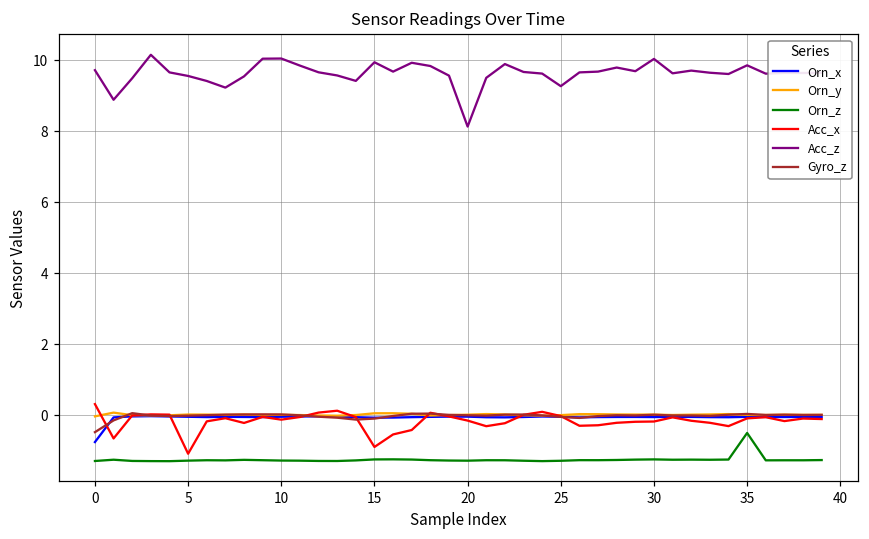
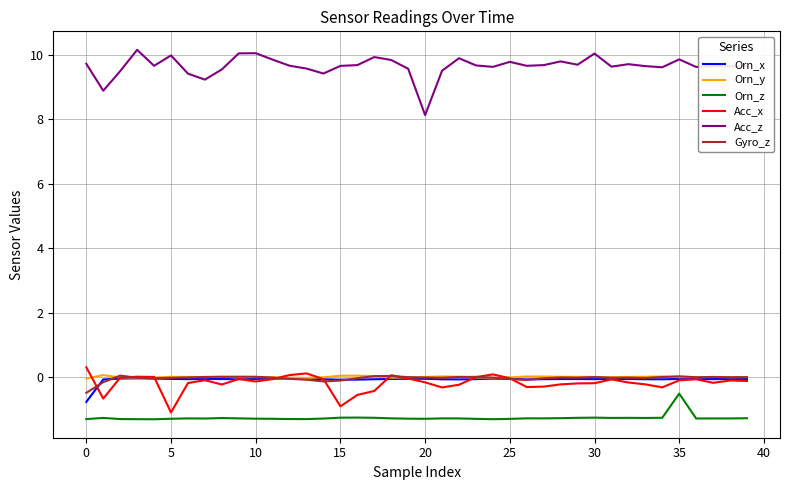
  {
    "Orn_x": {
      "0": -0.8
    },
    "Orn_y": {
      "0": 0.0,
      "15": 0.1
    },
    "Orn_z": {
      "0": -1.3,
      "5": -1.3,
      "10": -1.3,
      "15": -1.2,
      "20": -1.3,
      "25": -1.3,
      "30": -1.2,
      "35": -0.5
    },
    "Acc_x": {
      "0": 0.3,
      "5": -1.1,
      "10": -0.1,
      "15": -0.9,
      "20": -0.2,
      "30": -0.2
    },
    "Acc_z": {
      "0": 9.7,
-     "5": 9.6,
+     "5": 10.0,
      "10": 10.0,
-     "15": 9.9,
+     "15": 9.7,
      "20": 8.1,
-     "25": 9.3,
+     "25": 9.8,
      "30": 10.0,
      "35": 9.9
    },
    "Gyro_z": {
      "0": -0.5
    }
  }
